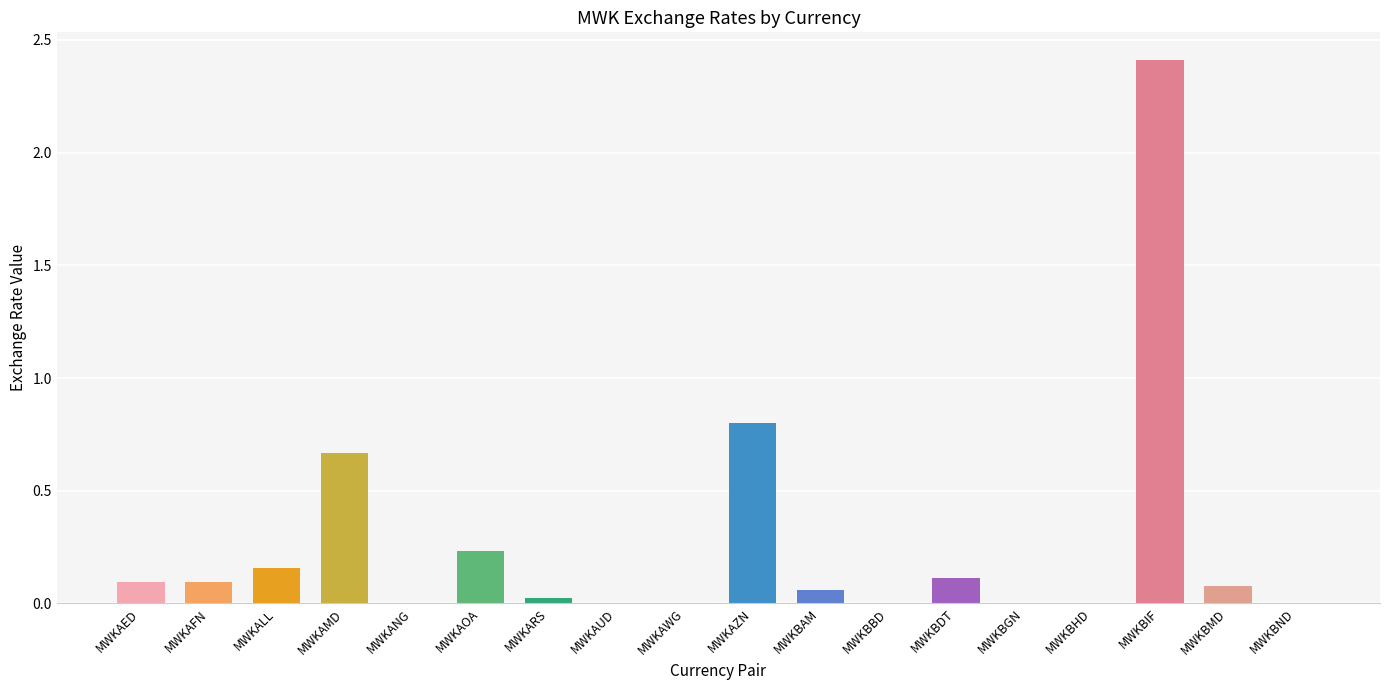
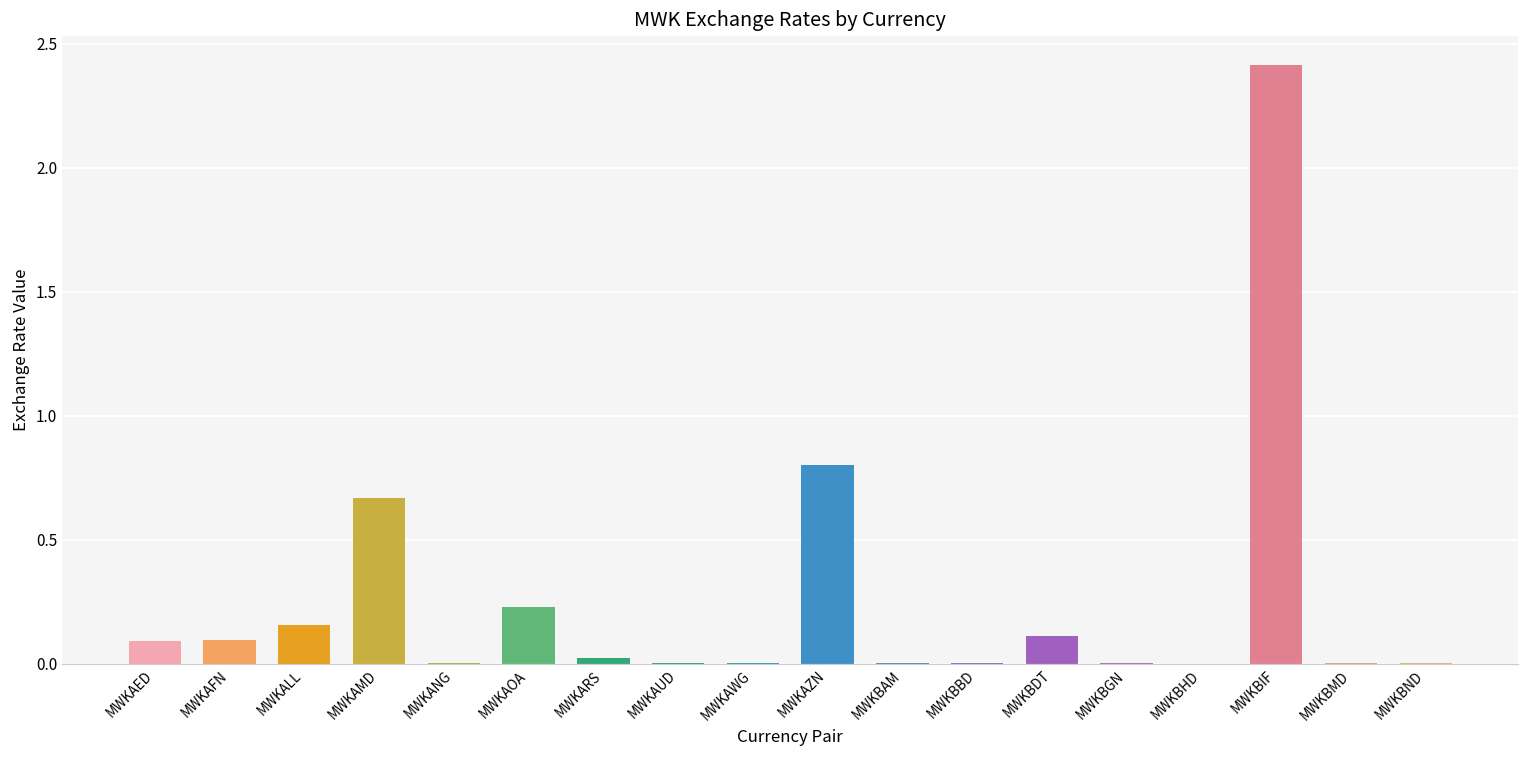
  {
    "MWKAED": 0.09,
    "MWKAFN": 0.10,
    "MWKALL": 0.16,
    "MWKAMD": 0.67,
    "MWKAOA": 0.23,
    "MWKARS": 0.02,
    "MWKAZN": 0.80,
-   "MWKBAM": 0.06,
+   "MWKBAM": 0.00,
    "MWKBDT": 0.11,
    "MWKBIF": 2.41,
-   "MWKBMD": 0.08
+   "MWKBMD": 0.00
  }
